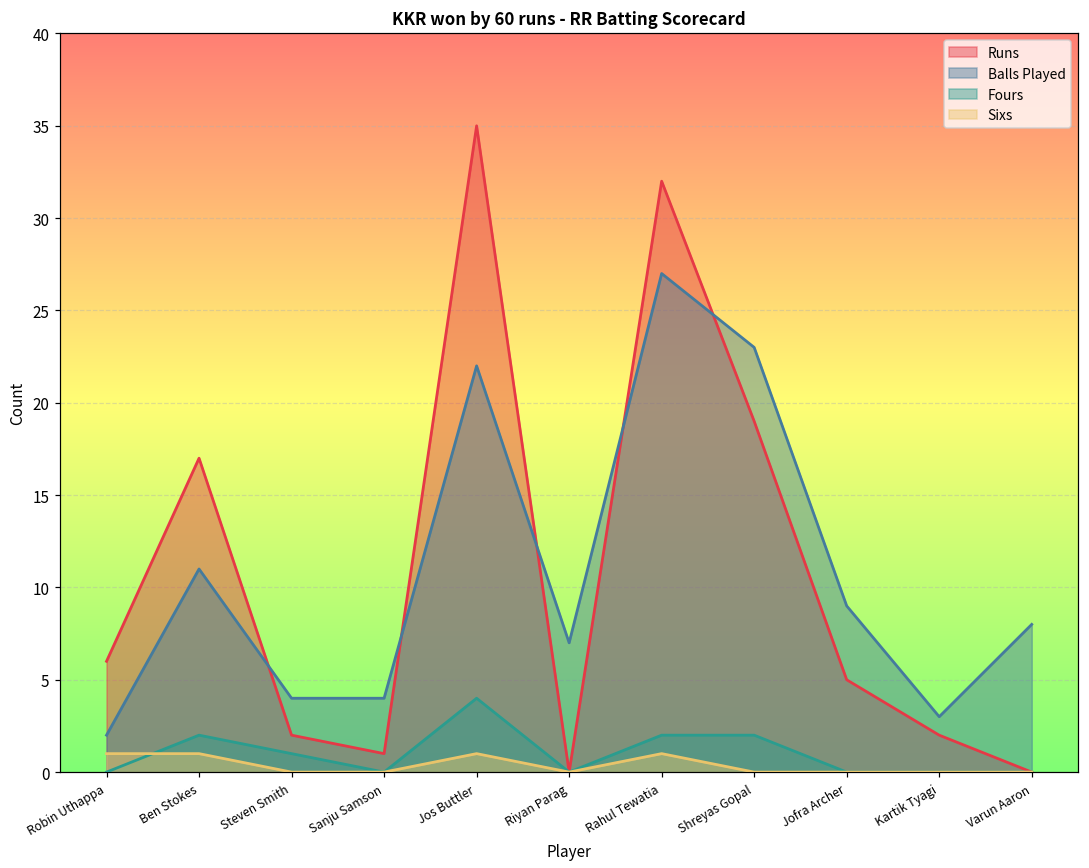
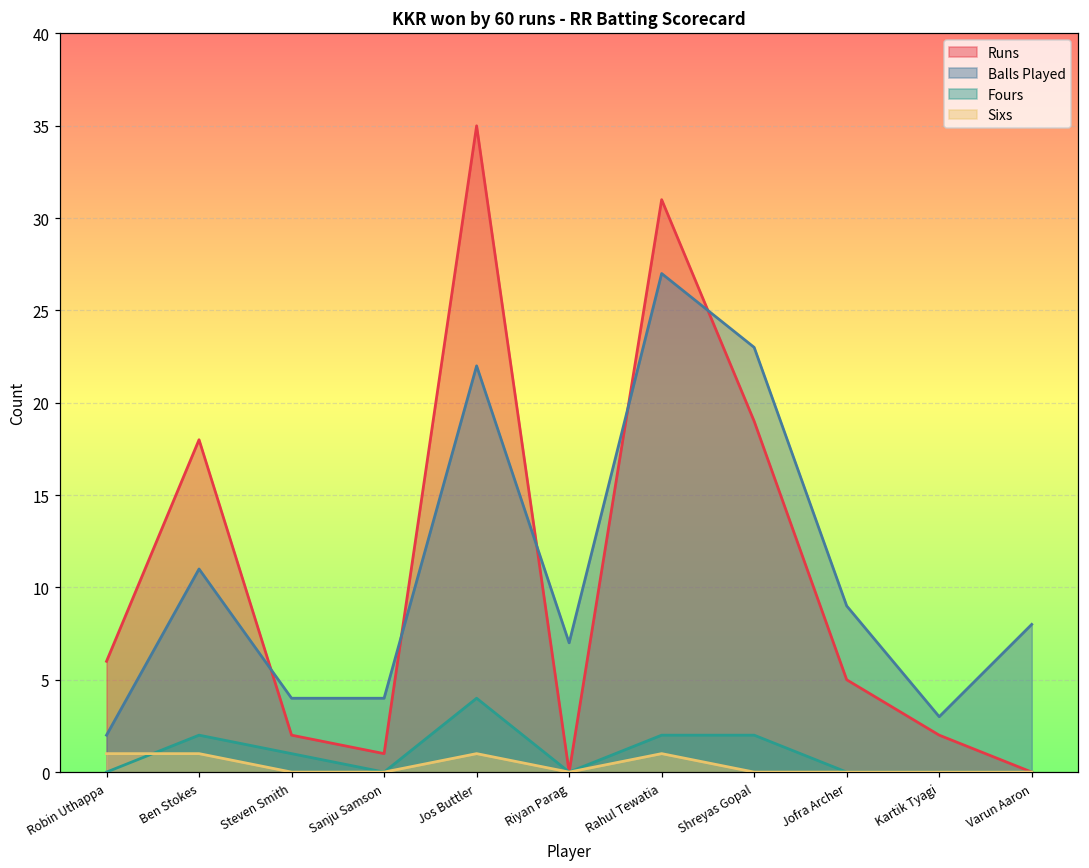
  {
    "Runs": {
      "Robin Uthappa": 6,
-     "Ben Stokes": 17,
+     "Ben Stokes": 18,
      "Steven Smith": 2,
      "Sanju Samson": 1,
      "Jos Buttler": 35,
-     "Rahul Tewatia": 32,
+     "Rahul Tewatia": 31,
      "Shreyas Gopal": 19,
      "Jofra Archer": 5,
      "Kartik Tyagi": 2
    },
    "Sixs": {
      "Robin Uthappa": 1,
      "Ben Stokes": 1,
      "Steven Smith": 0,
      "Jos Buttler": 1,
      "Rahul Tewatia": 1,
      "Shreyas Gopal": 0
    }
  }
